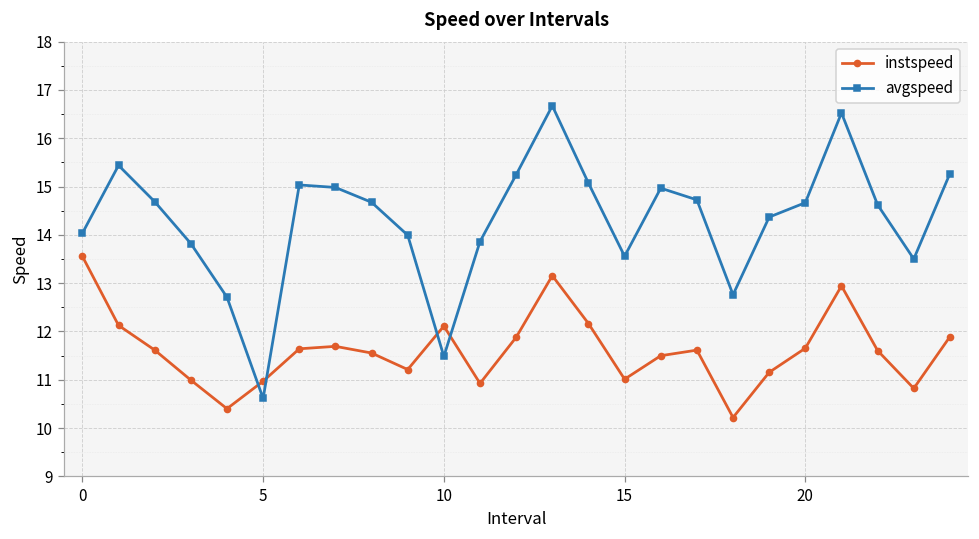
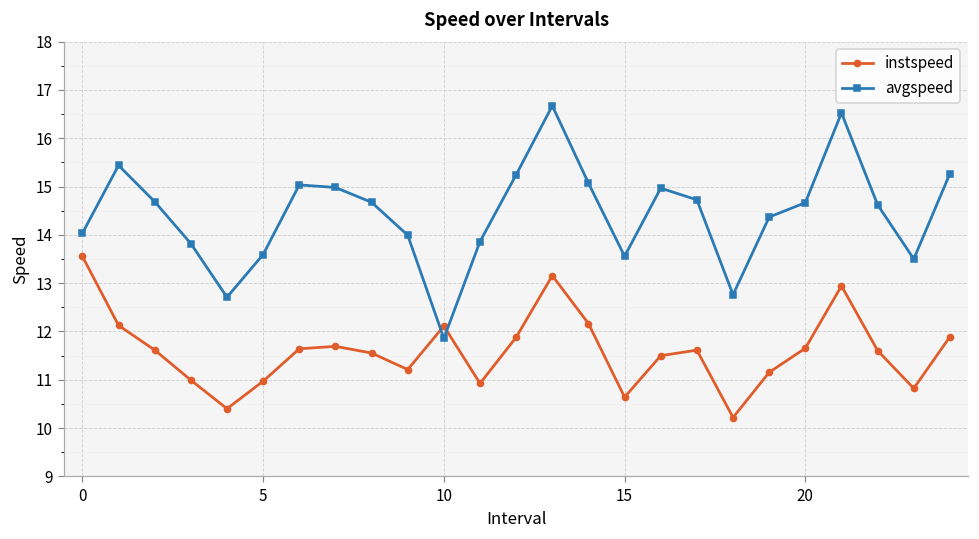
  {
    "instspeed": {
      "0": 13.6,
      "5": 11.0,
      "10": 12.1,
-     "15": 11.0,
+     "15": 10.6,
      "20": 11.7
    },
    "avgspeed": {
      "0": 14.0,
-     "5": 10.6,
-     "10": 11.5,
+     "5": 13.6,
+     "10": 11.9,
      "15": 13.6,
      "20": 14.7
    }
  }
